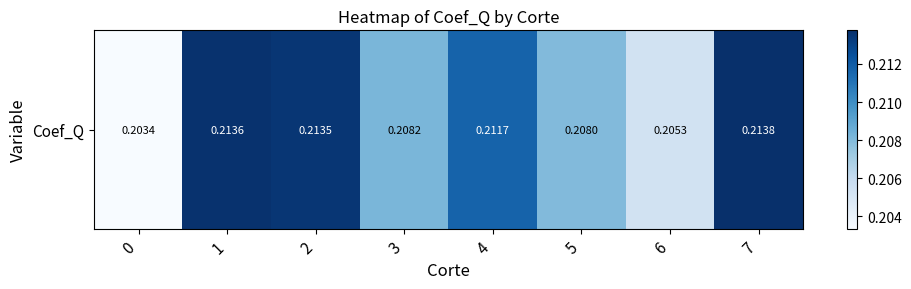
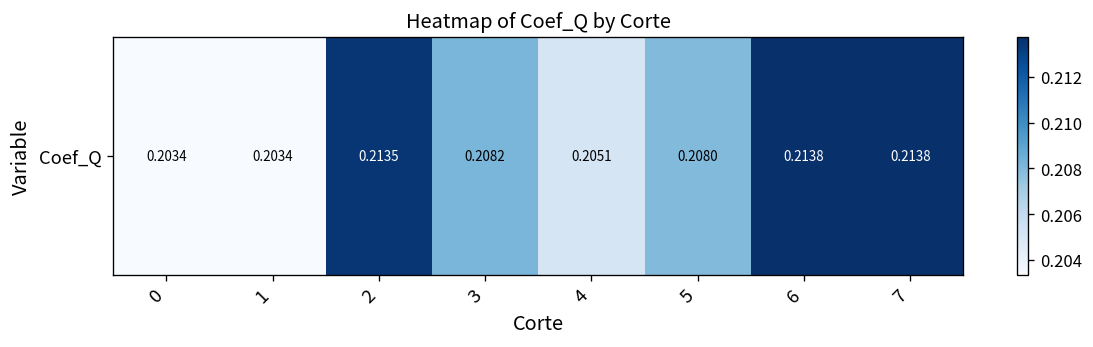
  {
    "Coef_Q": {
      "0": 0.2034,
-     "1": 0.2136,
+     "1": 0.2034,
      "2": 0.2135,
      "3": 0.2082,
-     "4": 0.2117,
+     "4": 0.2051,
      "5": 0.2080,
-     "6": 0.2053,
+     "6": 0.2138,
      "7": 0.2138
    }
  }
